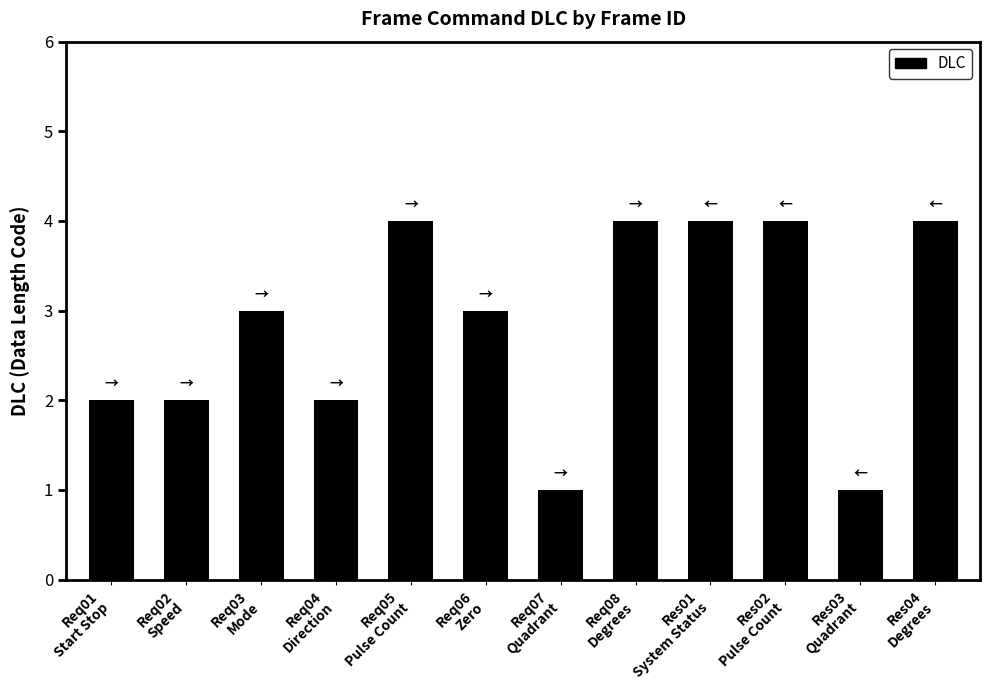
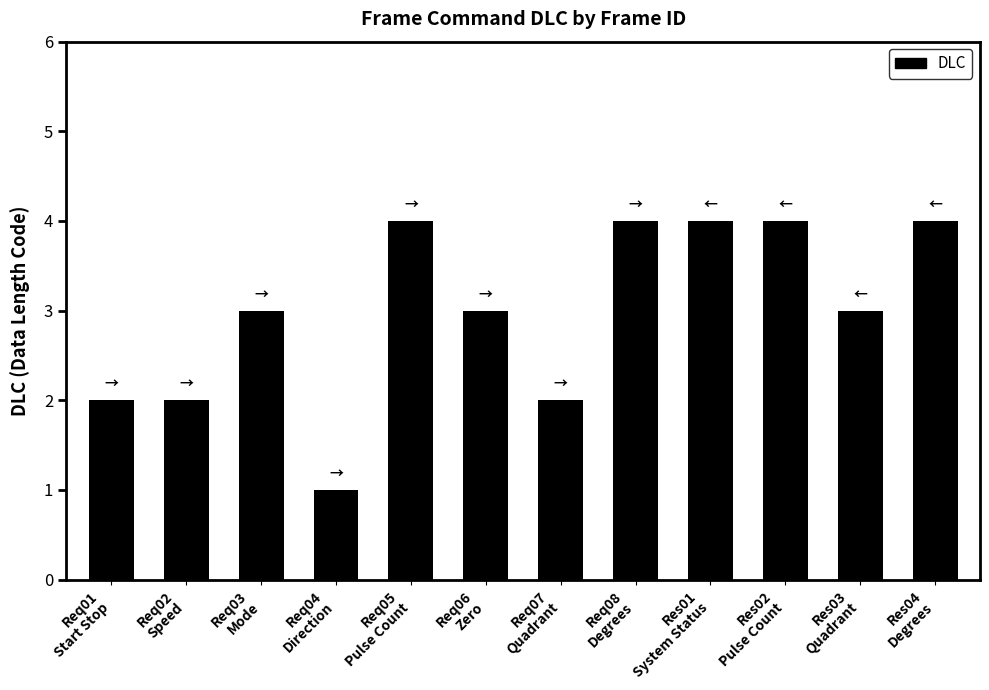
  {
    "Req01 Start Stop": 2,
    "Req02 Speed": 2,
    "Req03 Mode": 3,
-   "Req04 Direction": 2,
+   "Req04 Direction": 1,
    "Req05 Pulse Count": 4,
    "Req06 Zero": 3,
-   "Req07 Quadrant": 1,
+   "Req07 Quadrant": 2,
    "Req08 Degrees": 4,
    "Res01 System Status": 4,
    "Res02 Pulse Count": 4,
-   "Res03 Quadrant": 1,
+   "Res03 Quadrant": 3,
    "Res04 Degrees": 4
  }
